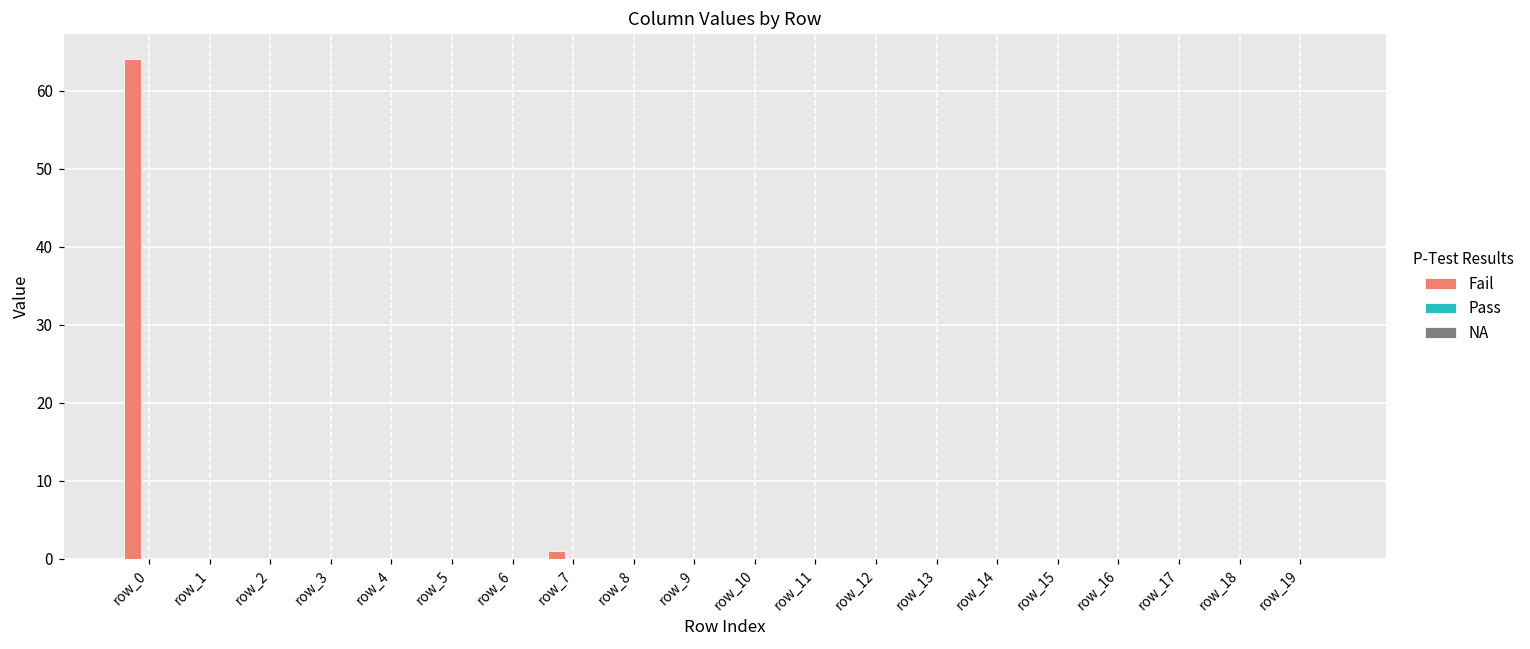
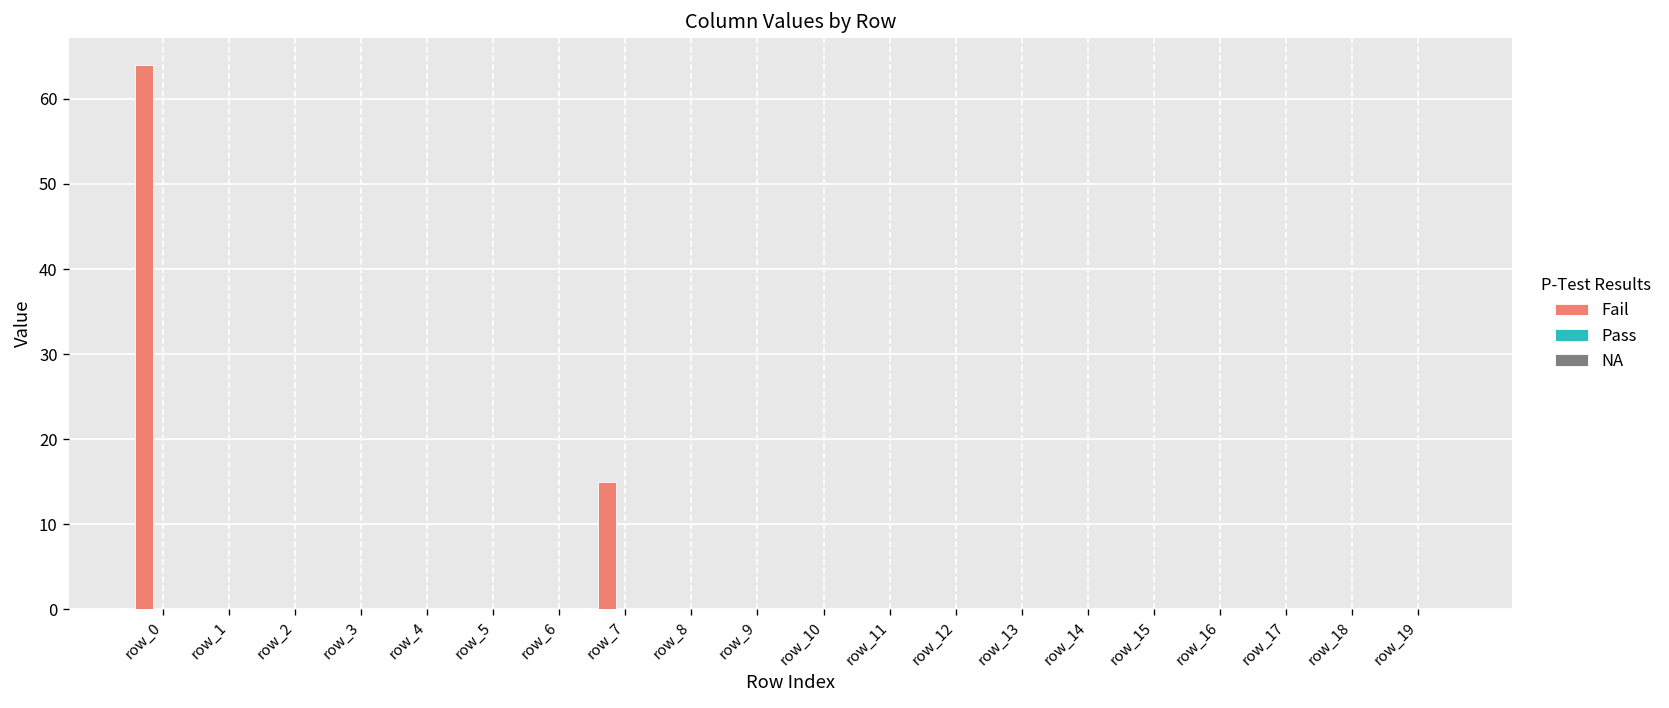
  {
    "Fail": {
      "row_0": 64,
      "row_1": 0,
      "row_2": 0,
      "row_3": 0,
      "row_4": 0,
      "row_5": 0,
      "row_6": 0,
-     "row_7": 1,
+     "row_7": 15,
      "row_8": 0,
      "row_9": 0,
      "row_10": 0,
      "row_11": 0,
      "row_12": 0,
      "row_13": 0,
      "row_14": 0,
      "row_15": 0,
      "row_16": 0,
      "row_17": 0,
      "row_18": 0,
      "row_19": 0
    },
    "Pass": {
      "row_0": 0,
      "row_1": 0,
      "row_2": 0,
      "row_3": 0,
      "row_4": 0,
      "row_5": 0,
      "row_6": 0,
      "row_7": 0,
      "row_8": 0,
      "row_9": 0,
      "row_10": 0,
      "row_11": 0,
      "row_12": 0,
      "row_13": 0,
      "row_14": 0,
      "row_15": 0,
      "row_16": 0,
      "row_17": 0,
      "row_18": 0,
      "row_19": 0
    },
    "NA": {
      "row_0": 0,
      "row_1": 0,
      "row_2": 0,
      "row_3": 0,
      "row_4": 0,
      "row_5": 0,
      "row_6": 0,
      "row_7": 0,
      "row_8": 0,
      "row_9": 0,
      "row_10": 0,
      "row_11": 0,
      "row_12": 0,
      "row_13": 0,
      "row_14": 0,
      "row_15": 0,
      "row_16": 0,
      "row_17": 0,
      "row_18": 0,
      "row_19": 0
    }
  }
